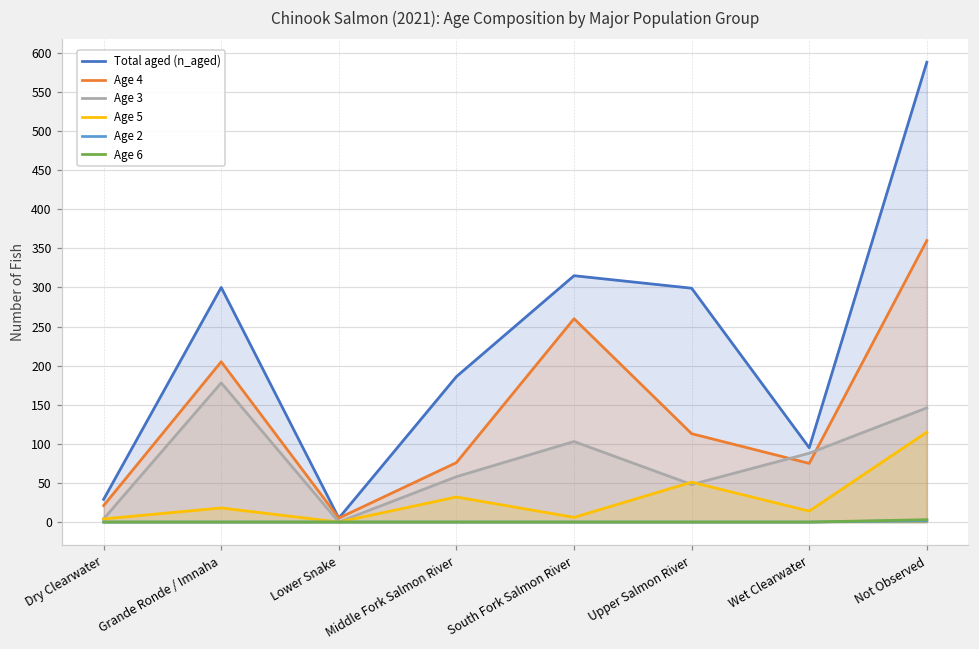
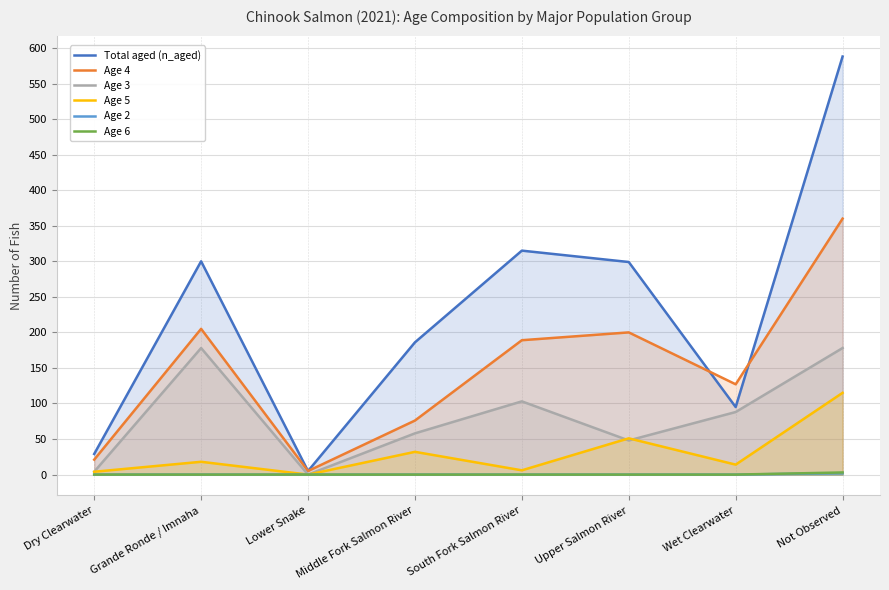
  {
    "Age 4": {
      "Dry Clearwater": 20,
      "Grande Ronde / Imnaha": 210,
      "Middle Fork Salmon River": 80,
-     "South Fork Salmon River": 260,
-     "Upper Salmon River": 110,
-     "Wet Clearwater": 80,
+     "South Fork Salmon River": 190,
+     "Upper Salmon River": 200,
+     "Wet Clearwater": 130,
      "Not Observed": 360
    },
    "Age 3": {
      "Grande Ronde / Imnaha": 180,
      "Middle Fork Salmon River": 60,
      "South Fork Salmon River": 100,
      "Wet Clearwater": 90,
-     "Not Observed": 150
+     "Not Observed": 180
    },
    "Age 5": {
      "Grande Ronde / Imnaha": 20,
      "Middle Fork Salmon River": 30,
      "South Fork Salmon River": 10,
      "Wet Clearwater": 10,
      "Not Observed": 120
    }
  }
